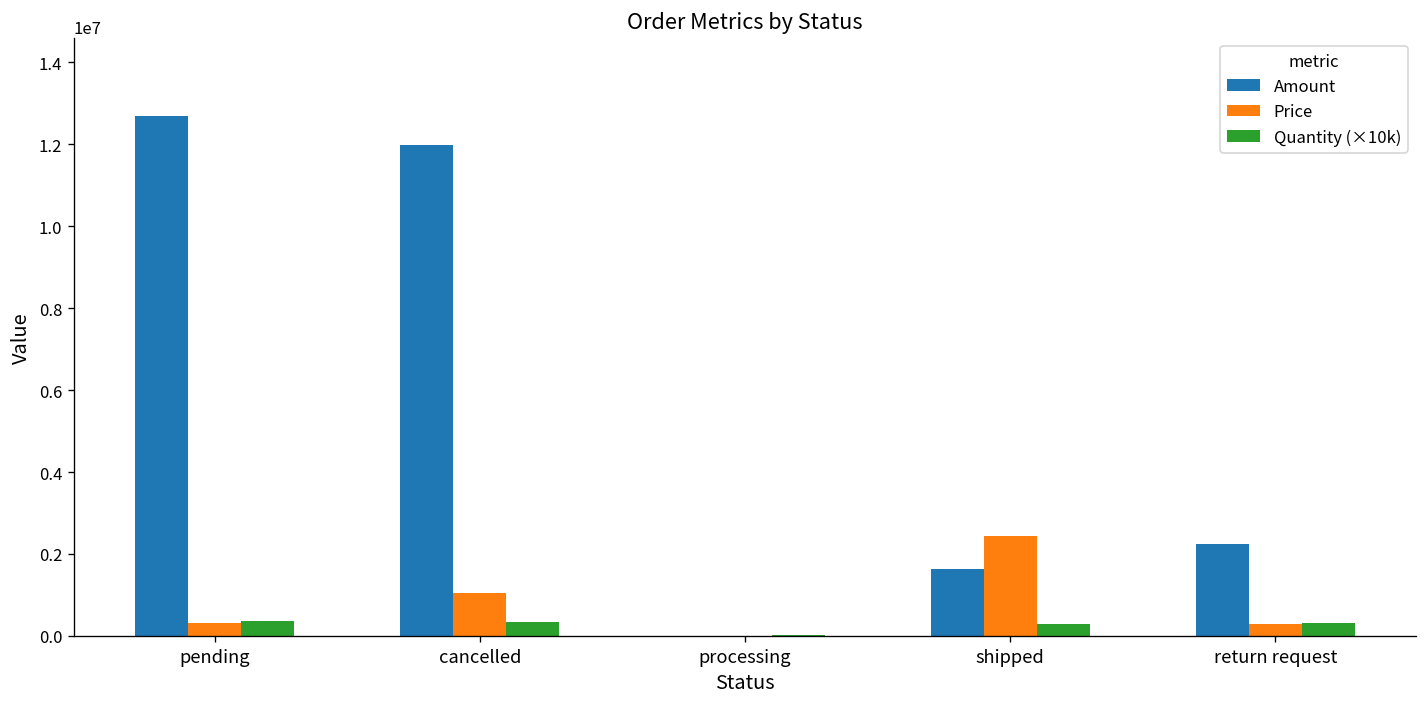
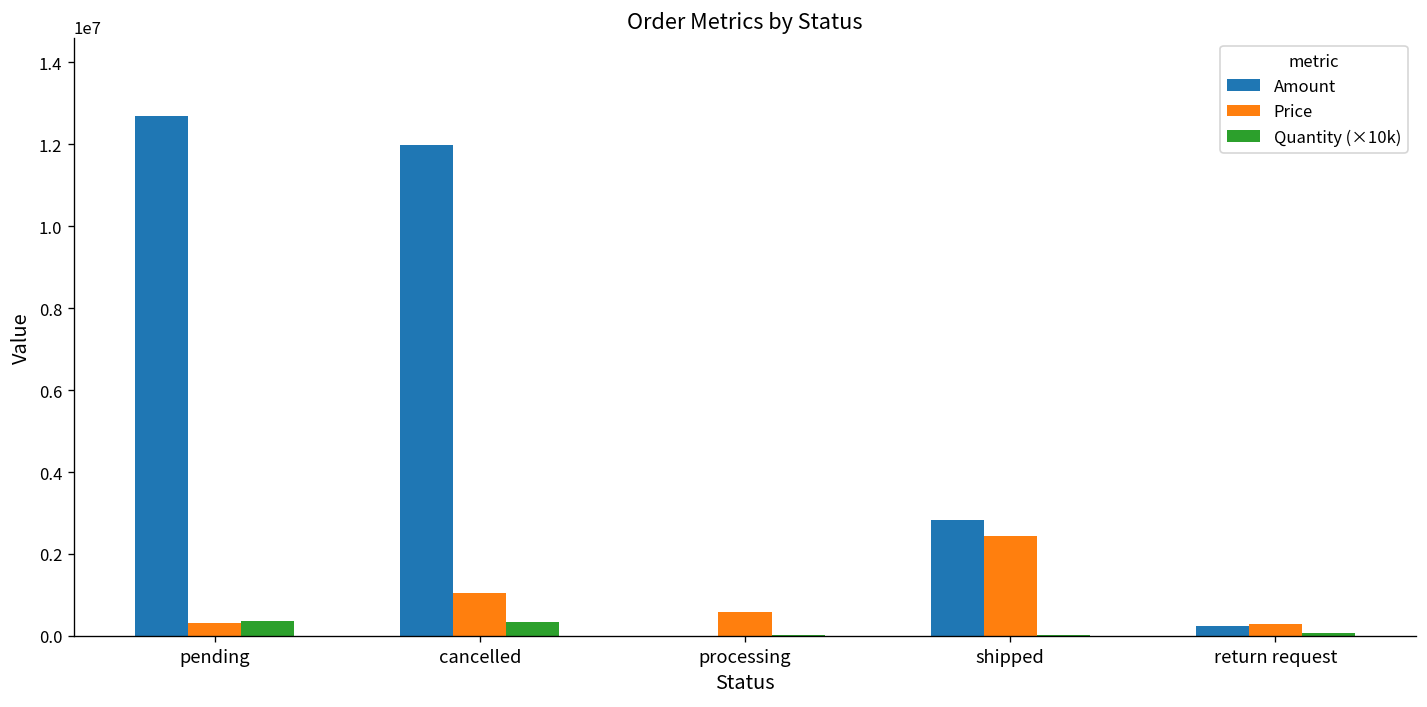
  {
    "Amount": {
      "pending": 12700000,
      "cancelled": 12000000,
-     "shipped": 1600000,
-     "return request": 2200000
+     "shipped": 2800000,
+     "return request": 200000
    },
    "Price": {
      "pending": 300000,
      "cancelled": 1100000,
-     "processing": 0,
+     "processing": 600000,
      "shipped": 2400000,
      "return request": 300000
    },
    "Quantity (×10k)": {
      "pending": 400000,
      "cancelled": 300000,
-     "shipped": 300000,
-     "return request": 300000
+     "shipped": 0,
+     "return request": 100000
    }
  }
